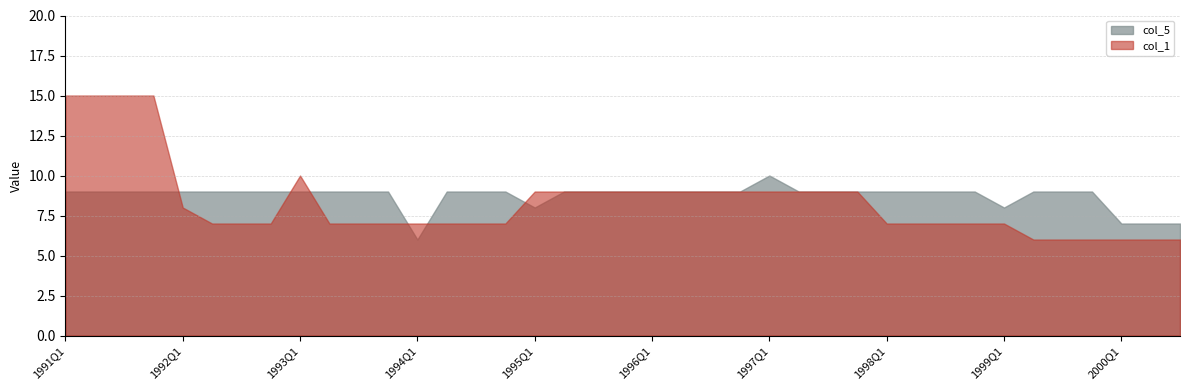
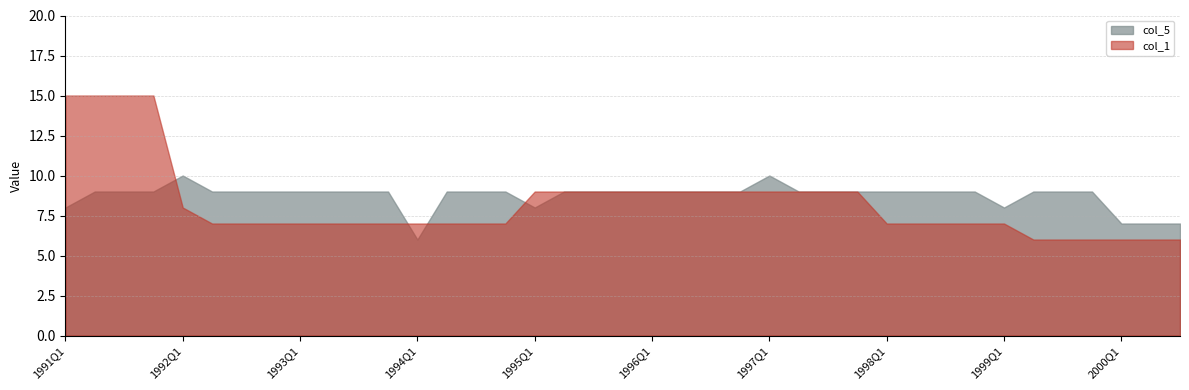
  {
    "col_5": {
-     "1991Q1": 9,
-     "1992Q1": 9,
+     "1991Q1": 8,
+     "1992Q1": 10,
      "1993Q1": 9,
      "1994Q1": 6,
      "1995Q1": 8,
      "1997Q1": 10,
      "1998Q1": 9,
      "1999Q1": 8,
      "2000Q1": 7
    },
    "col_1": {
      "1991Q1": 15,
      "1992Q1": 8,
-     "1993Q1": 10,
+     "1993Q1": 7,
      "1994Q1": 7,
      "1995Q1": 9,
      "1997Q1": 9,
      "1998Q1": 7,
      "1999Q1": 7,
      "2000Q1": 6
    }
  }
